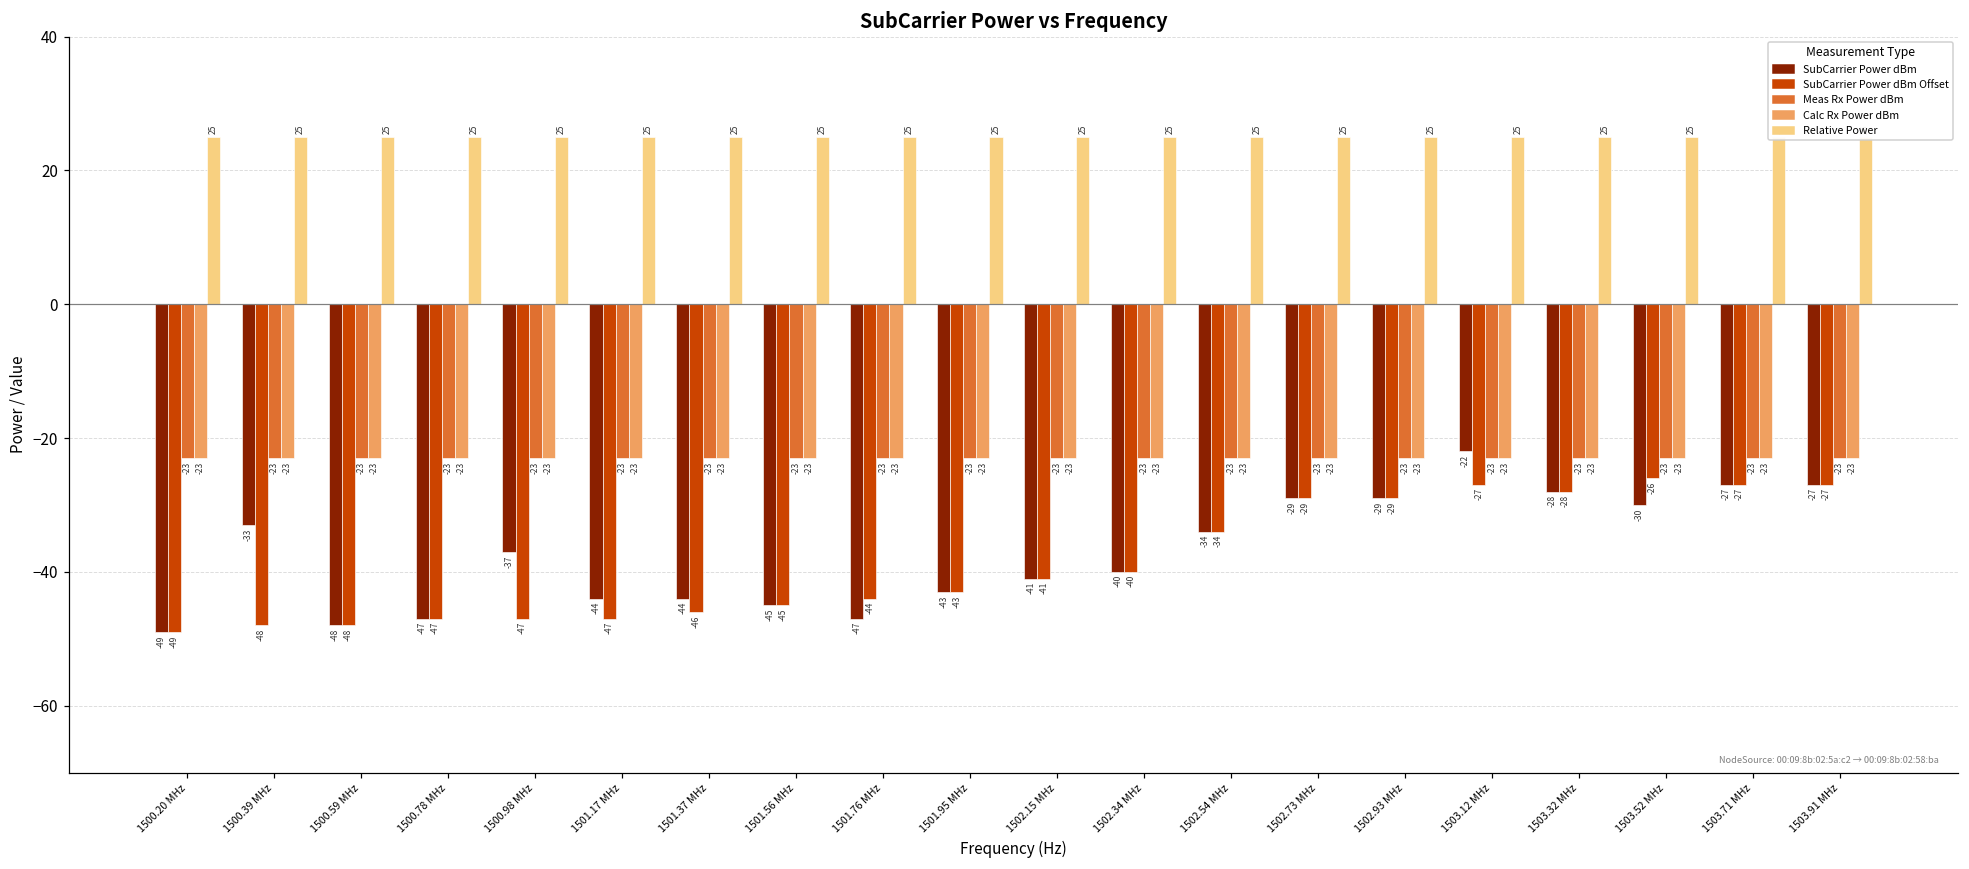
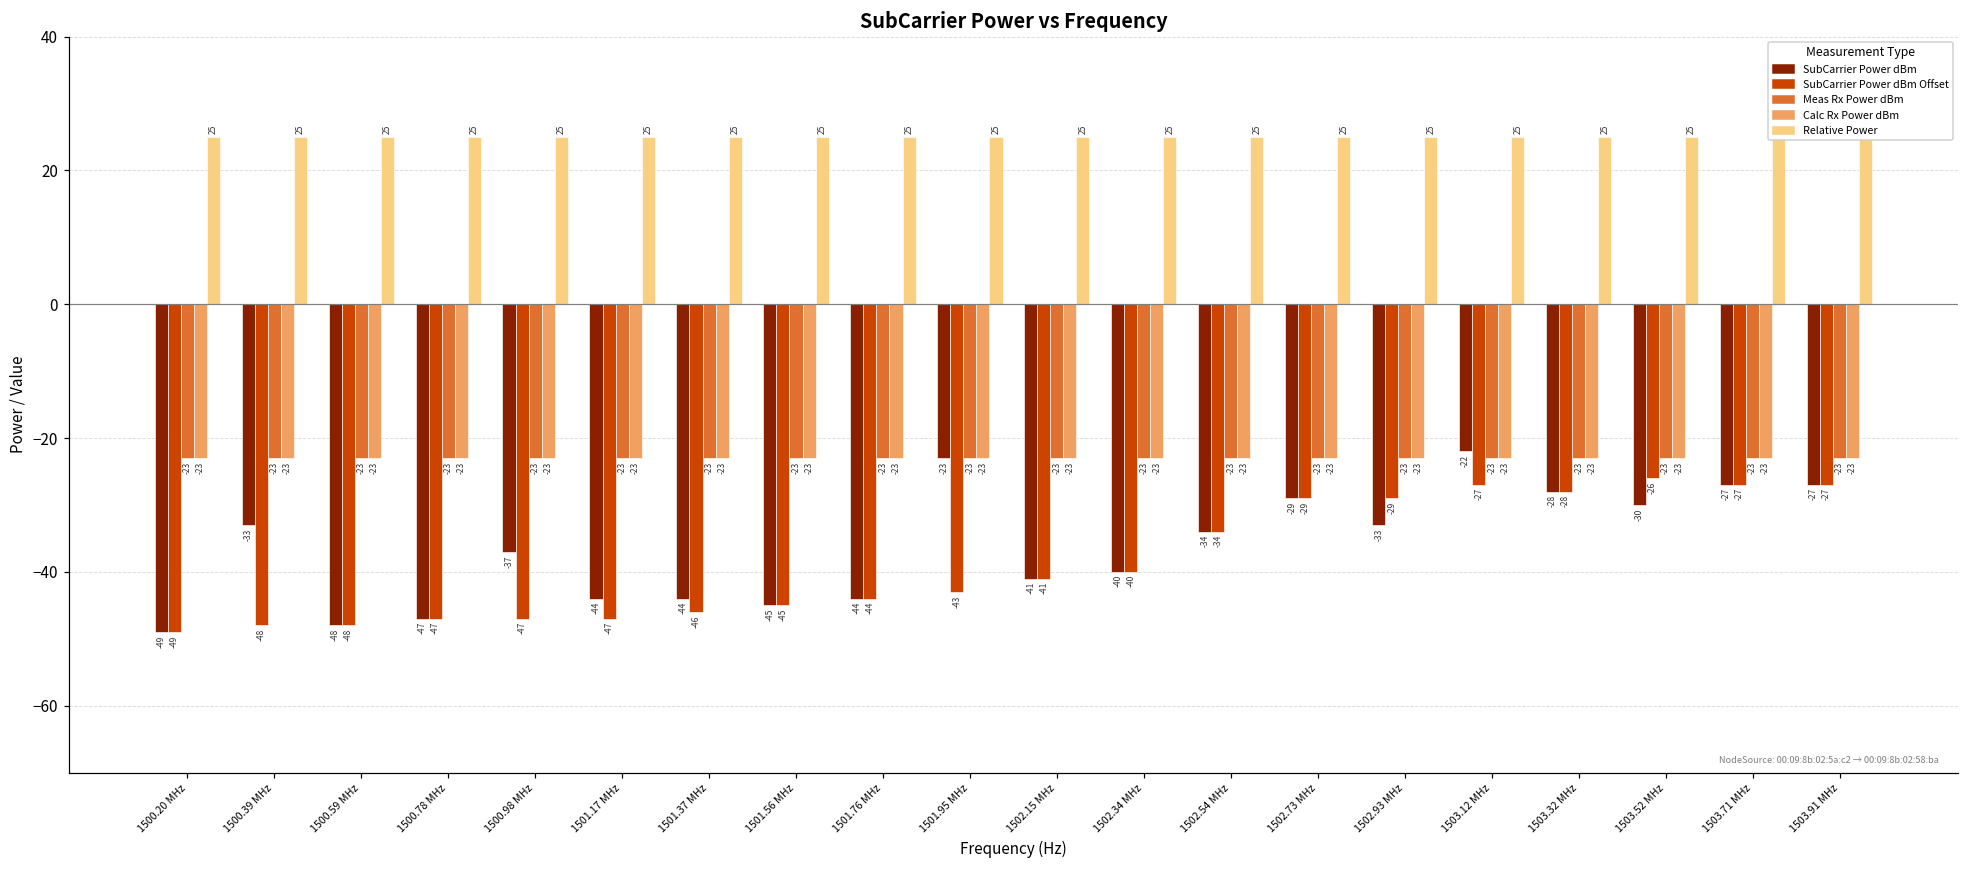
  {
    "SubCarrier Power dBm": {
      "1500.20 MHz": -49,
      "1500.39 MHz": -33,
      "1500.59 MHz": -48,
      "1500.78 MHz": -47,
      "1500.98 MHz": -37,
      "1501.17 MHz": -44,
      "1501.37 MHz": -44,
      "1501.56 MHz": -45,
-     "1501.76 MHz": -47,
-     "1501.95 MHz": -43,
+     "1501.76 MHz": -44,
+     "1501.95 MHz": -23,
      "1502.15 MHz": -41,
      "1502.34 MHz": -40,
      "1502.54 MHz": -34,
      "1502.73 MHz": -29,
-     "1502.93 MHz": -29,
+     "1502.93 MHz": -33,
      "1503.12 MHz": -22,
      "1503.32 MHz": -28,
      "1503.52 MHz": -30,
      "1503.71 MHz": -27,
      "1503.91 MHz": -27
    },
    "SubCarrier Power dBm Offset": {
      "1500.20 MHz": -49,
      "1500.39 MHz": -48,
      "1500.59 MHz": -48,
      "1500.78 MHz": -47,
      "1500.98 MHz": -47,
      "1501.17 MHz": -47,
      "1501.37 MHz": -46,
      "1501.56 MHz": -45,
      "1501.76 MHz": -44,
      "1501.95 MHz": -43,
      "1502.15 MHz": -41,
      "1502.34 MHz": -40,
      "1502.54 MHz": -34,
      "1502.73 MHz": -29,
      "1502.93 MHz": -29,
      "1503.12 MHz": -27,
      "1503.32 MHz": -28,
      "1503.52 MHz": -26,
      "1503.71 MHz": -27,
      "1503.91 MHz": -27
    },
    "Meas Rx Power dBm": {
      "1500.20 MHz": -23,
      "1500.39 MHz": -23,
      "1500.59 MHz": -23,
      "1500.78 MHz": -23,
      "1500.98 MHz": -23,
      "1501.17 MHz": -23,
      "1501.37 MHz": -23,
      "1501.56 MHz": -23,
      "1501.76 MHz": -23,
      "1501.95 MHz": -23,
      "1502.15 MHz": -23,
      "1502.34 MHz": -23,
      "1502.54 MHz": -23,
      "1502.73 MHz": -23,
      "1502.93 MHz": -23,
      "1503.12 MHz": -23,
      "1503.32 MHz": -23,
      "1503.52 MHz": -23,
      "1503.71 MHz": -23,
      "1503.91 MHz": -23
    }
  }
